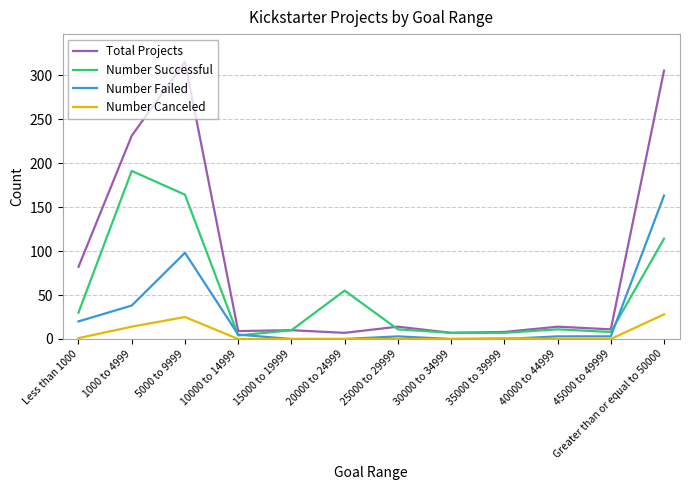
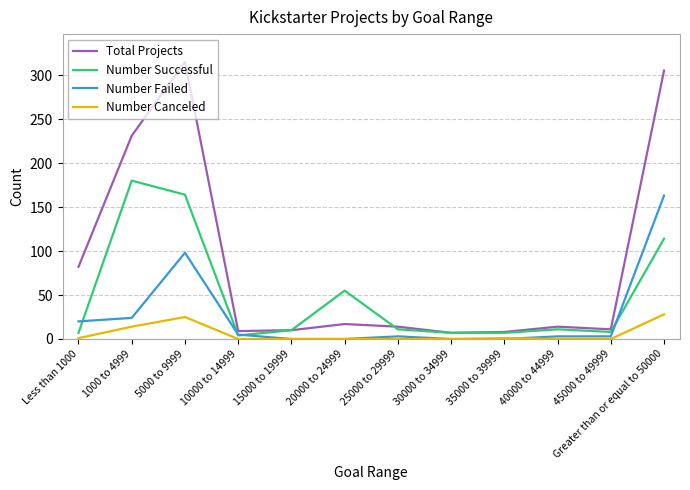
  {
    "Total Projects": {
      "Less than 1000": 80,
      "1000 to 4999": 230,
      "10000 to 14999": 10,
-     "20000 to 24999": 10,
+     "20000 to 24999": 20,
      "25000 to 29999": 10,
      "40000 to 44999": 10,
      "45000 to 49999": 10,
      "Greater than or equal to 50000": 310
    },
    "Number Successful": {
-     "Less than 1000": 30,
-     "1000 to 4999": 190,
+     "Less than 1000": 10,
+     "1000 to 4999": 180,
      "5000 to 9999": 160,
      "20000 to 24999": 60,
      "25000 to 29999": 10,
      "40000 to 44999": 10,
      "45000 to 49999": 10,
      "Greater than or equal to 50000": 110
    },
    "Number Failed": {
      "Less than 1000": 20,
-     "1000 to 4999": 40,
+     "1000 to 4999": 20,
      "5000 to 9999": 100,
      "25000 to 29999": 0,
      "40000 to 44999": 0,
      "45000 to 49999": 0,
      "Greater than or equal to 50000": 160
    },
    "Number Canceled": {
      "Less than 1000": 0,
      "1000 to 4999": 10,
      "5000 to 9999": 30,
      "10000 to 14999": 0,
      "25000 to 29999": 0,
      "40000 to 44999": 0,
      "45000 to 49999": 0,
      "Greater than or equal to 50000": 30
    }
  }
